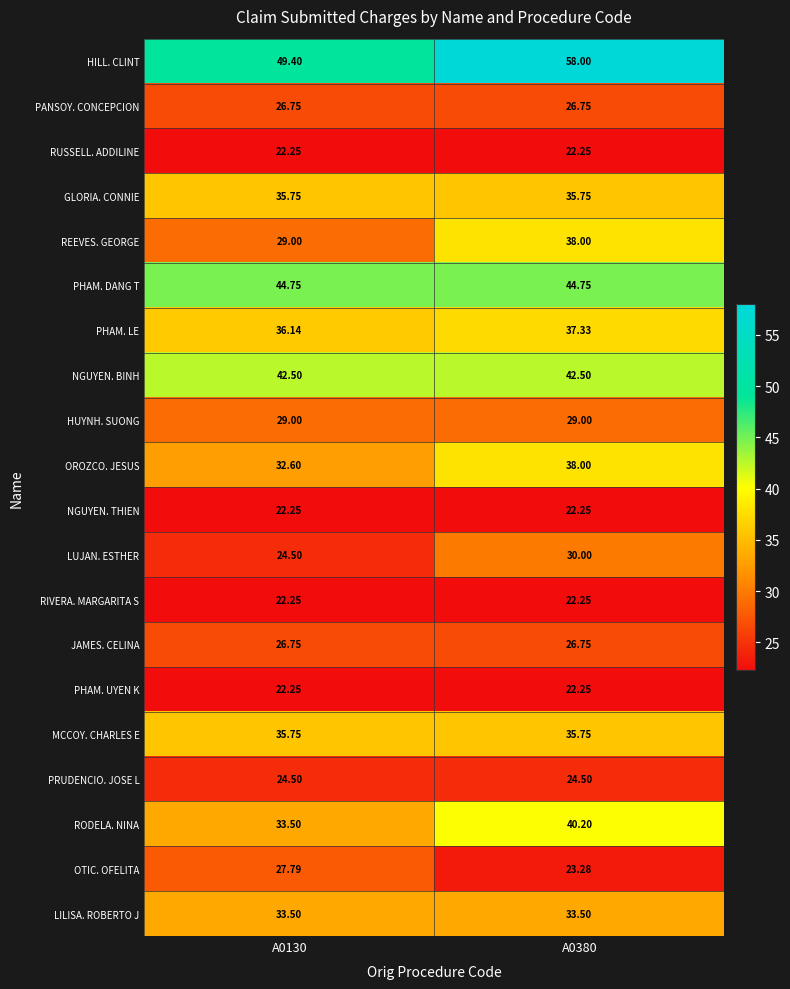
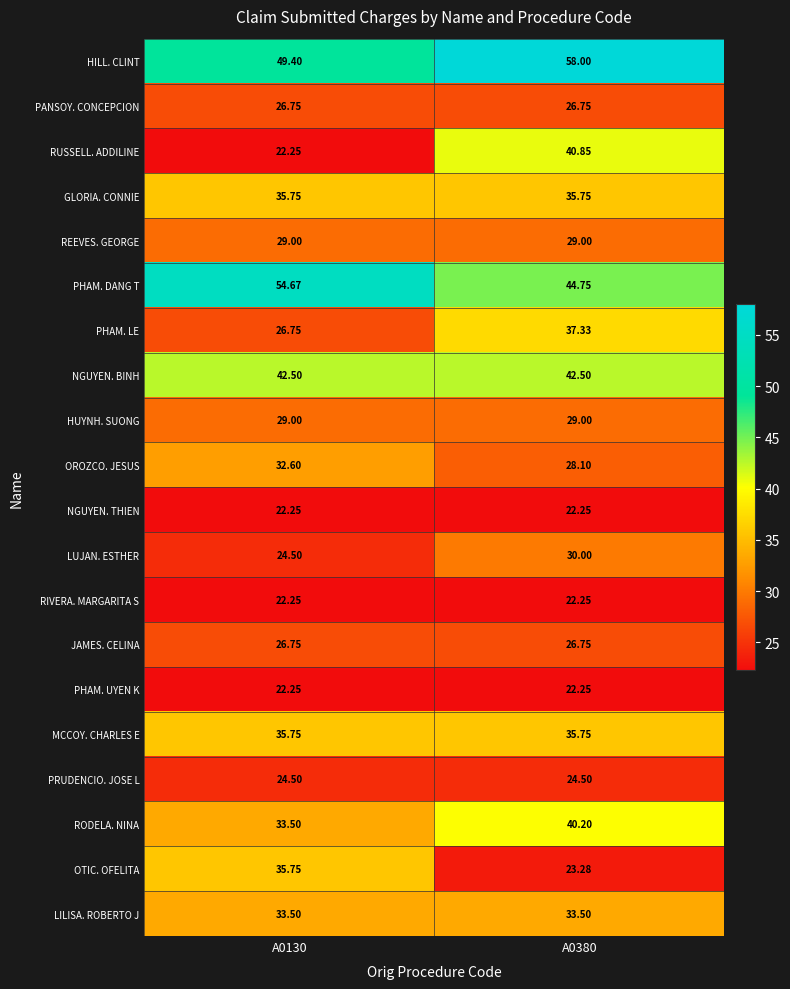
  {
    "HILL. CLINT": {
      "A0130": 49.40,
      "A0380": 58.00
    },
    "PANSOY. CONCEPCION": {
      "A0130": 26.75,
      "A0380": 26.75
    },
    "RUSSELL. ADDILINE": {
      "A0130": 22.25,
-     "A0380": 22.25
+     "A0380": 40.85
    },
    "GLORIA. CONNIE": {
      "A0130": 35.75,
      "A0380": 35.75
    },
    "REEVES. GEORGE": {
      "A0130": 29.00,
-     "A0380": 38.00
+     "A0380": 29.00
    },
    "PHAM. DANG T": {
-     "A0130": 44.75,
+     "A0130": 54.67,
      "A0380": 44.75
    },
    "PHAM. LE": {
-     "A0130": 36.14,
+     "A0130": 26.75,
      "A0380": 37.33
    },
    "NGUYEN. BINH": {
      "A0130": 42.50,
      "A0380": 42.50
    },
    "HUYNH. SUONG": {
      "A0130": 29.00,
      "A0380": 29.00
    },
    "OROZCO. JESUS": {
      "A0130": 32.60,
-     "A0380": 38.00
+     "A0380": 28.10
    },
    "NGUYEN. THIEN": {
      "A0130": 22.25,
      "A0380": 22.25
    },
    "LUJAN. ESTHER": {
      "A0130": 24.50,
      "A0380": 30.00
    },
    "RIVERA. MARGARITA S": {
      "A0130": 22.25,
      "A0380": 22.25
    },
    "JAMES. CELINA": {
      "A0130": 26.75,
      "A0380": 26.75
    },
    "PHAM. UYEN K": {
      "A0130": 22.25,
      "A0380": 22.25
    },
    "MCCOY. CHARLES E": {
      "A0130": 35.75,
      "A0380": 35.75
    },
    "PRUDENCIO. JOSE L": {
      "A0130": 24.50,
      "A0380": 24.50
    },
    "RODELA. NINA": {
      "A0130": 33.50,
      "A0380": 40.20
    },
    "OTIC. OFELITA": {
-     "A0130": 27.79,
+     "A0130": 35.75,
      "A0380": 23.28
    },
    "LILISA. ROBERTO J": {
      "A0130": 33.50,
      "A0380": 33.50
    }
  }
